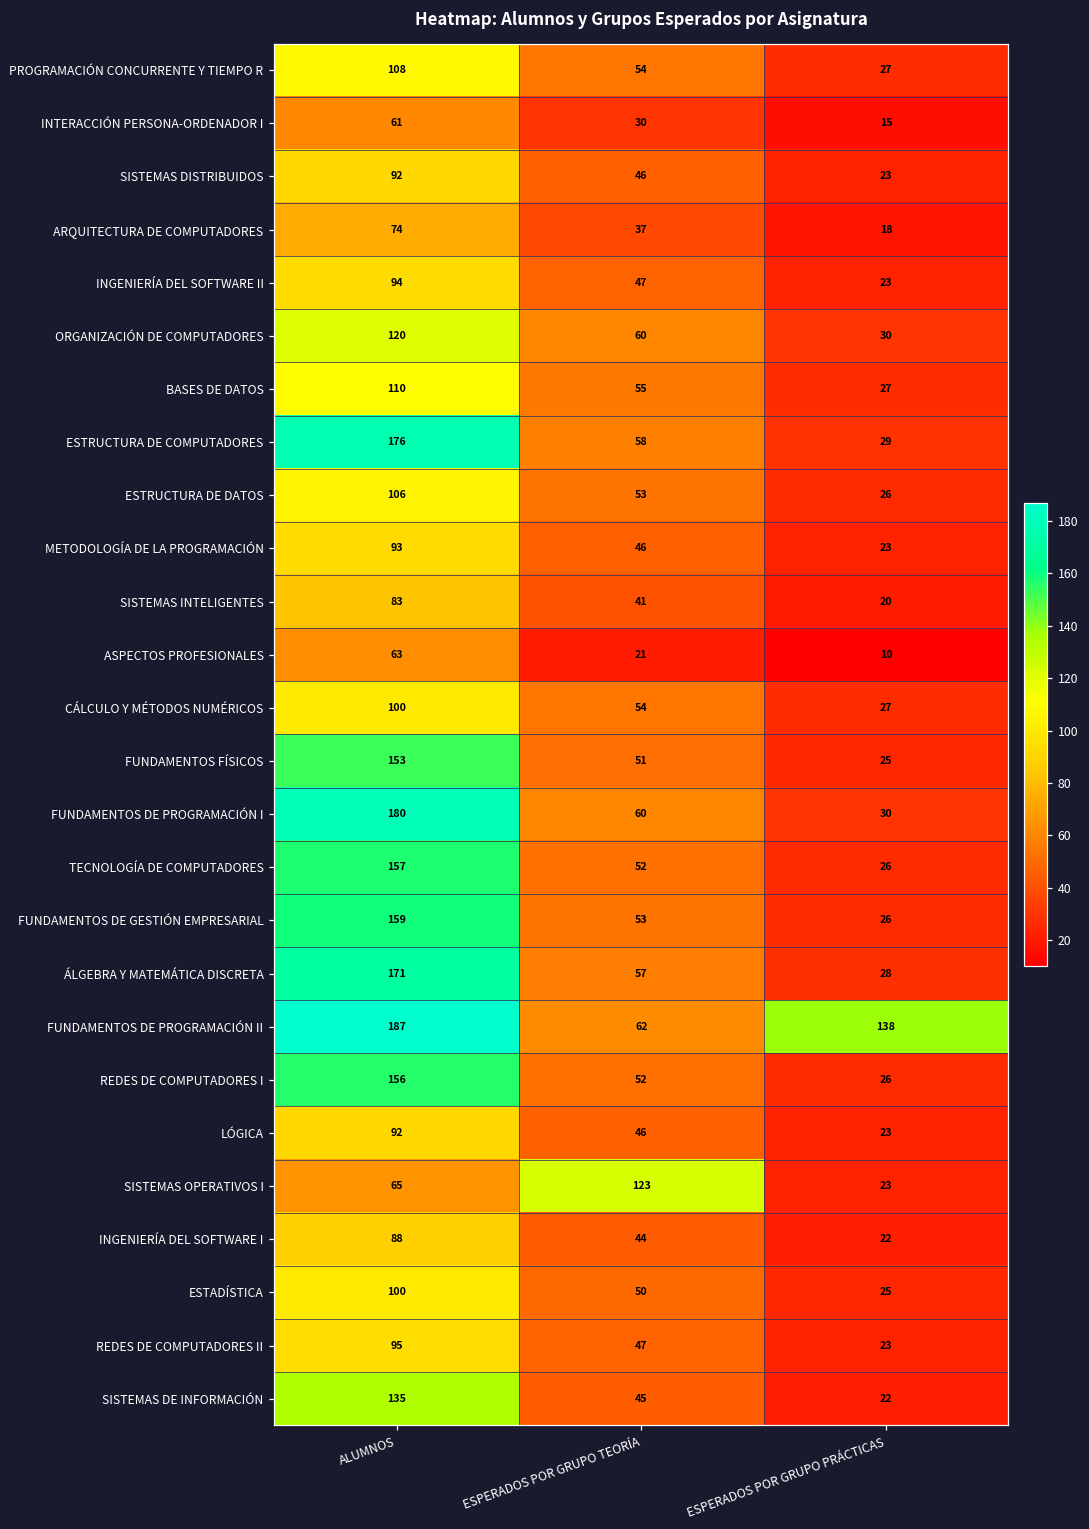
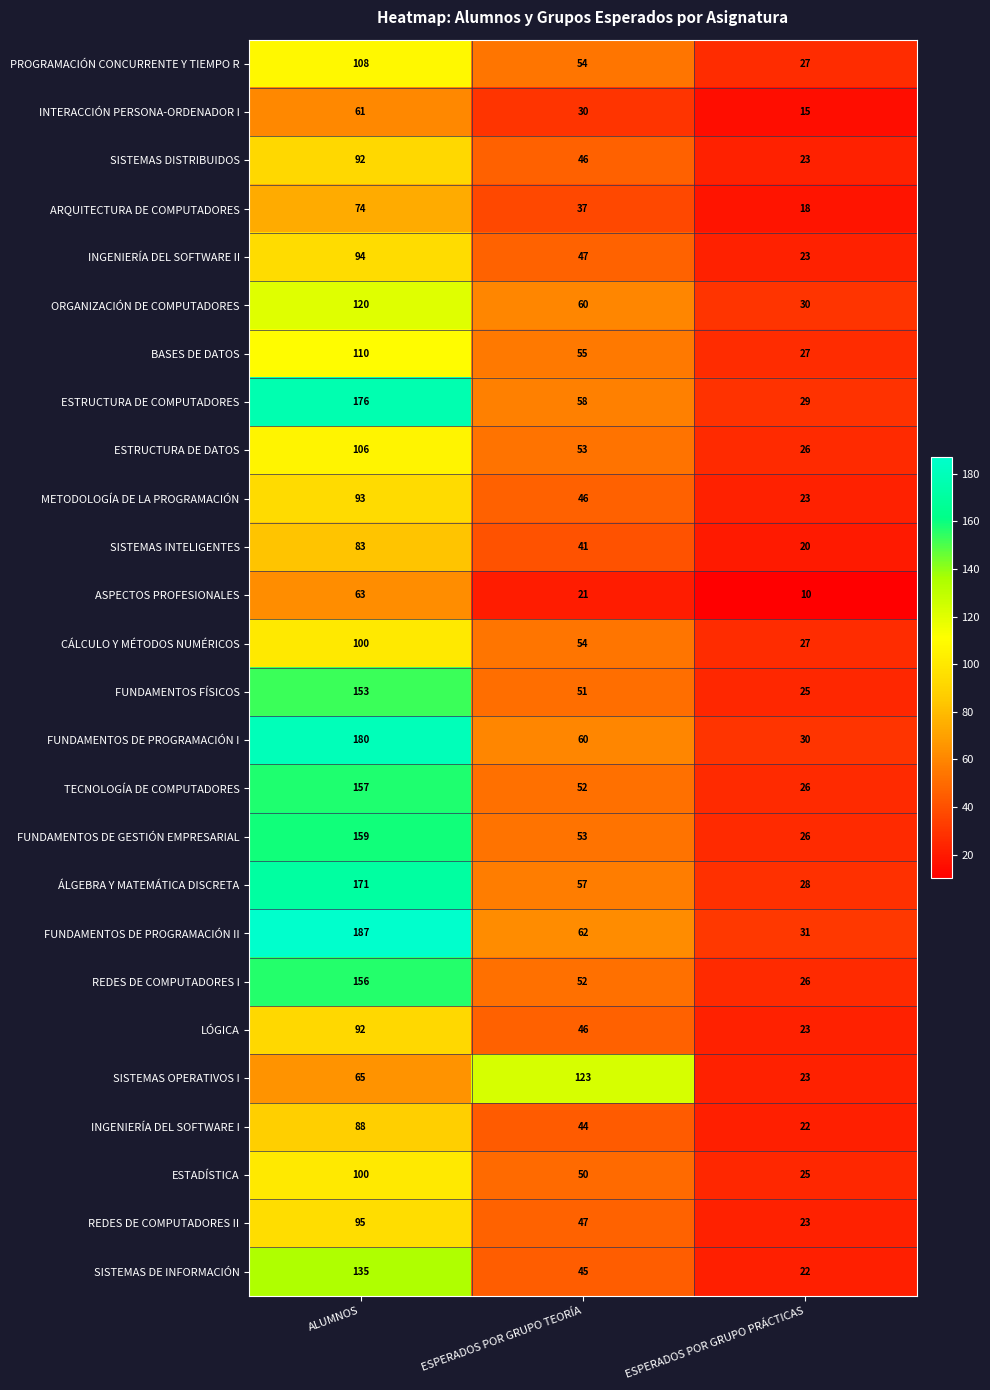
  {
    "PROGRAMACIÓN CONCURRENTE Y TIEMPO R": {
      "ALUMNOS": 108,
      "ESPERADOS POR GRUPO TEORÍA": 54,
      "ESPERADOS POR GRUPO PRÁCTICAS": 27
    },
    "INTERACCIÓN PERSONA-ORDENADOR I": {
      "ALUMNOS": 61,
      "ESPERADOS POR GRUPO TEORÍA": 30,
      "ESPERADOS POR GRUPO PRÁCTICAS": 15
    },
    "SISTEMAS DISTRIBUIDOS": {
      "ALUMNOS": 92,
      "ESPERADOS POR GRUPO TEORÍA": 46,
      "ESPERADOS POR GRUPO PRÁCTICAS": 23
    },
    "ARQUITECTURA DE COMPUTADORES": {
      "ALUMNOS": 74,
      "ESPERADOS POR GRUPO TEORÍA": 37,
      "ESPERADOS POR GRUPO PRÁCTICAS": 18
    },
    "INGENIERÍA DEL SOFTWARE II": {
      "ALUMNOS": 94,
      "ESPERADOS POR GRUPO TEORÍA": 47,
      "ESPERADOS POR GRUPO PRÁCTICAS": 23
    },
    "ORGANIZACIÓN DE COMPUTADORES": {
      "ALUMNOS": 120,
      "ESPERADOS POR GRUPO TEORÍA": 60,
      "ESPERADOS POR GRUPO PRÁCTICAS": 30
    },
    "BASES DE DATOS": {
      "ALUMNOS": 110,
      "ESPERADOS POR GRUPO TEORÍA": 55,
      "ESPERADOS POR GRUPO PRÁCTICAS": 27
    },
    "ESTRUCTURA DE COMPUTADORES": {
      "ALUMNOS": 176,
      "ESPERADOS POR GRUPO TEORÍA": 58,
      "ESPERADOS POR GRUPO PRÁCTICAS": 29
    },
    "ESTRUCTURA DE DATOS": {
      "ALUMNOS": 106,
      "ESPERADOS POR GRUPO TEORÍA": 53,
      "ESPERADOS POR GRUPO PRÁCTICAS": 26
    },
    "METODOLOGÍA DE LA PROGRAMACIÓN": {
      "ALUMNOS": 93,
      "ESPERADOS POR GRUPO TEORÍA": 46,
      "ESPERADOS POR GRUPO PRÁCTICAS": 23
    },
    "SISTEMAS INTELIGENTES": {
      "ALUMNOS": 83,
      "ESPERADOS POR GRUPO TEORÍA": 41,
      "ESPERADOS POR GRUPO PRÁCTICAS": 20
    },
    "ASPECTOS PROFESIONALES": {
      "ALUMNOS": 63,
      "ESPERADOS POR GRUPO TEORÍA": 21,
      "ESPERADOS POR GRUPO PRÁCTICAS": 10
    },
    "CÁLCULO Y MÉTODOS NUMÉRICOS": {
      "ALUMNOS": 100,
      "ESPERADOS POR GRUPO TEORÍA": 54,
      "ESPERADOS POR GRUPO PRÁCTICAS": 27
    },
    "FUNDAMENTOS FÍSICOS": {
      "ALUMNOS": 153,
      "ESPERADOS POR GRUPO TEORÍA": 51,
      "ESPERADOS POR GRUPO PRÁCTICAS": 25
    },
    "FUNDAMENTOS DE PROGRAMACIÓN I": {
      "ALUMNOS": 180,
      "ESPERADOS POR GRUPO TEORÍA": 60,
      "ESPERADOS POR GRUPO PRÁCTICAS": 30
    },
    "TECNOLOGÍA DE COMPUTADORES": {
      "ALUMNOS": 157,
      "ESPERADOS POR GRUPO TEORÍA": 52,
      "ESPERADOS POR GRUPO PRÁCTICAS": 26
    },
    "FUNDAMENTOS DE GESTIÓN EMPRESARIAL": {
      "ALUMNOS": 159,
      "ESPERADOS POR GRUPO TEORÍA": 53,
      "ESPERADOS POR GRUPO PRÁCTICAS": 26
    },
    "ÁLGEBRA Y MATEMÁTICA DISCRETA": {
      "ALUMNOS": 171,
      "ESPERADOS POR GRUPO TEORÍA": 57,
      "ESPERADOS POR GRUPO PRÁCTICAS": 28
    },
    "FUNDAMENTOS DE PROGRAMACIÓN II": {
      "ALUMNOS": 187,
      "ESPERADOS POR GRUPO TEORÍA": 62,
-     "ESPERADOS POR GRUPO PRÁCTICAS": 138
+     "ESPERADOS POR GRUPO PRÁCTICAS": 31
    },
    "REDES DE COMPUTADORES I": {
      "ALUMNOS": 156,
      "ESPERADOS POR GRUPO TEORÍA": 52,
      "ESPERADOS POR GRUPO PRÁCTICAS": 26
    },
    "LÓGICA": {
      "ALUMNOS": 92,
      "ESPERADOS POR GRUPO TEORÍA": 46,
      "ESPERADOS POR GRUPO PRÁCTICAS": 23
    },
    "SISTEMAS OPERATIVOS I": {
      "ALUMNOS": 65,
      "ESPERADOS POR GRUPO TEORÍA": 123,
      "ESPERADOS POR GRUPO PRÁCTICAS": 23
    },
    "INGENIERÍA DEL SOFTWARE I": {
      "ALUMNOS": 88,
      "ESPERADOS POR GRUPO TEORÍA": 44,
      "ESPERADOS POR GRUPO PRÁCTICAS": 22
    },
    "ESTADÍSTICA": {
      "ALUMNOS": 100,
      "ESPERADOS POR GRUPO TEORÍA": 50,
      "ESPERADOS POR GRUPO PRÁCTICAS": 25
    },
    "REDES DE COMPUTADORES II": {
      "ALUMNOS": 95,
      "ESPERADOS POR GRUPO TEORÍA": 47,
      "ESPERADOS POR GRUPO PRÁCTICAS": 23
    },
    "SISTEMAS DE INFORMACIÓN": {
      "ALUMNOS": 135,
      "ESPERADOS POR GRUPO TEORÍA": 45,
      "ESPERADOS POR GRUPO PRÁCTICAS": 22
    }
  }
